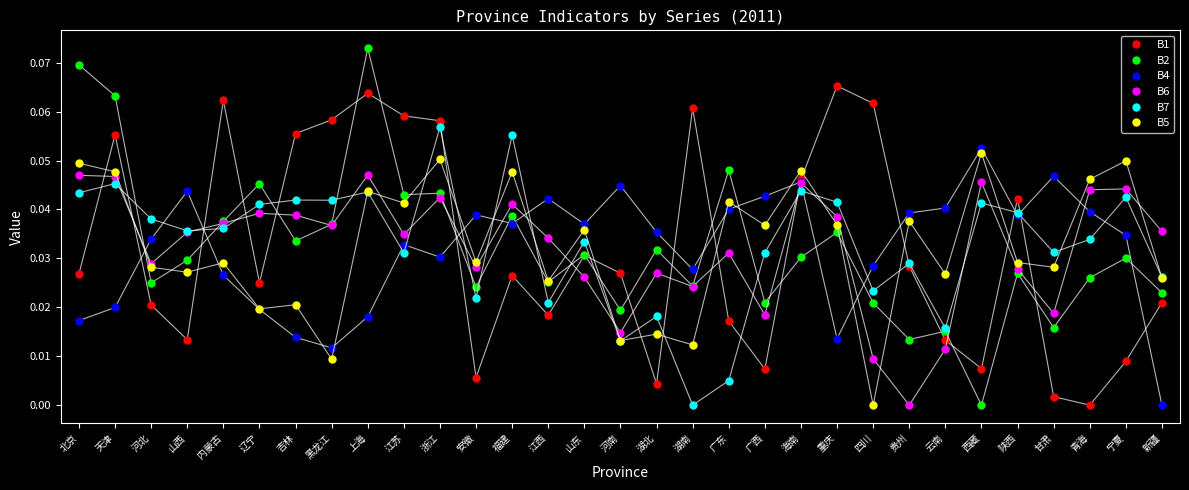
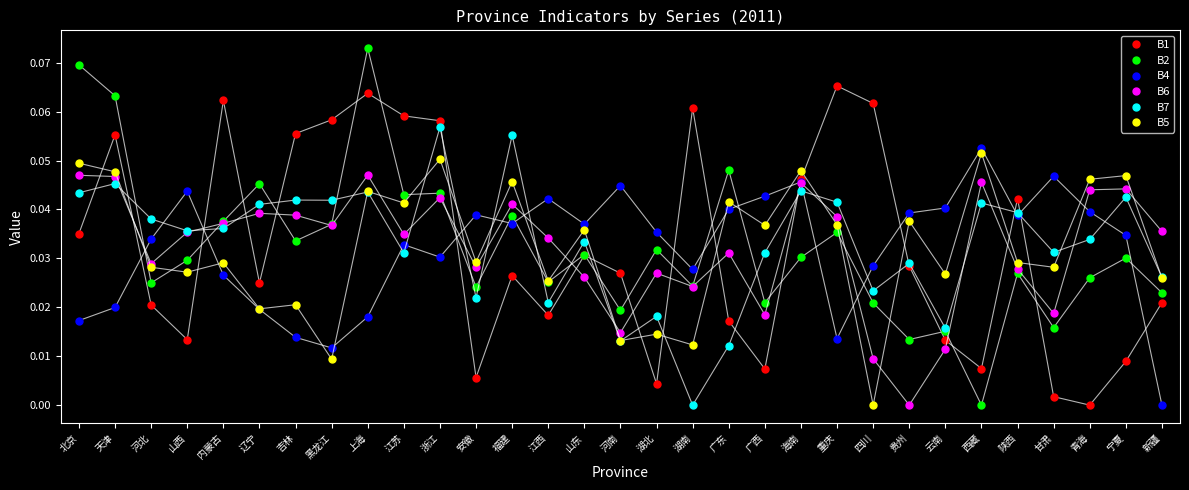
  {
    "B1": {
-     "北京": 0.027,
+     "北京": 0.035,
      "天津": 0.055,
      "河北": 0.020,
      "山西": 0.013,
      "内蒙古": 0.062,
      "辽宁": 0.025,
      "吉林": 0.056,
      "黑龙江": 0.058,
      "上海": 0.064,
      "江苏": 0.059,
      "浙江": 0.058,
      "安徽": 0.006,
      "福建": 0.026,
      "江西": 0.018,
      "河南": 0.027,
      "湖北": 0.004,
      "湖南": 0.061,
      "广东": 0.017,
      "广西": 0.007,
      "重庆": 0.065,
      "四川": 0.062,
      "贵州": 0.028,
      "云南": 0.013,
      "西藏": 0.007,
      "陕西": 0.042,
      "甘肃": 0.002,
      "青海": 0.000,
      "宁夏": 0.009,
      "新疆": 0.021
    },
    "B2": {
      "北京": 0.070,
      "天津": 0.063,
      "河北": 0.025,
      "山西": 0.030,
      "辽宁": 0.045,
      "吉林": 0.034,
      "上海": 0.073,
      "江苏": 0.043,
      "浙江": 0.043,
      "安徽": 0.024,
      "福建": 0.039,
      "河南": 0.019,
      "湖北": 0.032,
      "广东": 0.048,
      "广西": 0.021,
      "海南": 0.030,
      "重庆": 0.035,
      "四川": 0.021,
      "贵州": 0.013,
      "云南": 0.015,
      "西藏": 0.000,
      "陕西": 0.027,
      "甘肃": 0.016,
      "青海": 0.026,
      "宁夏": 0.030,
      "新疆": 0.023
    },
    "B4": {
      "北京": 0.017,
      "天津": 0.020,
      "河北": 0.034,
      "山西": 0.044,
      "内蒙古": 0.027,
      "吉林": 0.014,
      "黑龙江": 0.012,
      "上海": 0.018,
      "江苏": 0.033,
      "浙江": 0.030,
      "安徽": 0.039,
      "福建": 0.037,
      "江西": 0.042,
      "山东": 0.037,
      "河南": 0.045,
      "湖北": 0.035,
      "湖南": 0.028,
      "广东": 0.040,
      "广西": 0.043,
      "重庆": 0.014,
      "四川": 0.028,
      "贵州": 0.039,
      "云南": 0.040,
      "西藏": 0.052,
      "陕西": 0.039,
      "甘肃": 0.047,
      "青海": 0.040,
      "宁夏": 0.035,
      "新疆": 0.000
    },
    "B6": {
      "北京": 0.047,
      "天津": 0.047,
      "河北": 0.029,
      "辽宁": 0.039,
      "吉林": 0.039,
      "上海": 0.047,
      "江苏": 0.035,
      "浙江": 0.042,
      "安徽": 0.028,
      "福建": 0.041,
      "江西": 0.034,
      "山东": 0.026,
      "河南": 0.015,
      "湖北": 0.027,
      "广东": 0.031,
      "广西": 0.018,
      "重庆": 0.039,
      "四川": 0.009,
      "贵州": 0.000,
      "云南": 0.011,
      "西藏": 0.046,
      "陕西": 0.028,
      "甘肃": 0.019,
      "青海": 0.044,
      "宁夏": 0.044,
      "新疆": 0.036
    },
    "B7": {
      "北京": 0.043,
      "天津": 0.045,
      "河北": 0.038,
      "内蒙古": 0.036,
      "辽宁": 0.041,
      "吉林": 0.042,
      "黑龙江": 0.042,
      "江苏": 0.031,
      "浙江": 0.057,
      "安徽": 0.022,
      "福建": 0.055,
      "江西": 0.021,
      "山东": 0.033,
      "湖北": 0.018,
      "湖南": 0.000,
-     "广东": 0.005,
+     "广东": 0.012,
      "广西": 0.031,
      "海南": 0.044,
      "重庆": 0.041,
      "四川": 0.023,
      "贵州": 0.029,
      "云南": 0.016,
      "西藏": 0.041,
      "陕西": 0.039,
      "甘肃": 0.031,
      "青海": 0.034,
      "宁夏": 0.042
    },
    "B5": {
      "北京": 0.049,
      "天津": 0.048,
      "河北": 0.028,
      "山西": 0.027,
      "内蒙古": 0.029,
      "吉林": 0.021,
      "黑龙江": 0.009,
      "江苏": 0.041,
      "浙江": 0.050,
      "安徽": 0.029,
-     "福建": 0.048,
+     "福建": 0.046,
      "山东": 0.036,
      "湖北": 0.015,
      "湖南": 0.012,
      "广东": 0.042,
      "广西": 0.037,
      "海南": 0.048,
      "重庆": 0.037,
      "四川": 0.000,
      "贵州": 0.038,
      "云南": 0.027,
      "西藏": 0.052,
      "陕西": 0.029,
      "甘肃": 0.028,
      "青海": 0.046,
-     "宁夏": 0.050
+     "宁夏": 0.047
    }
  }
